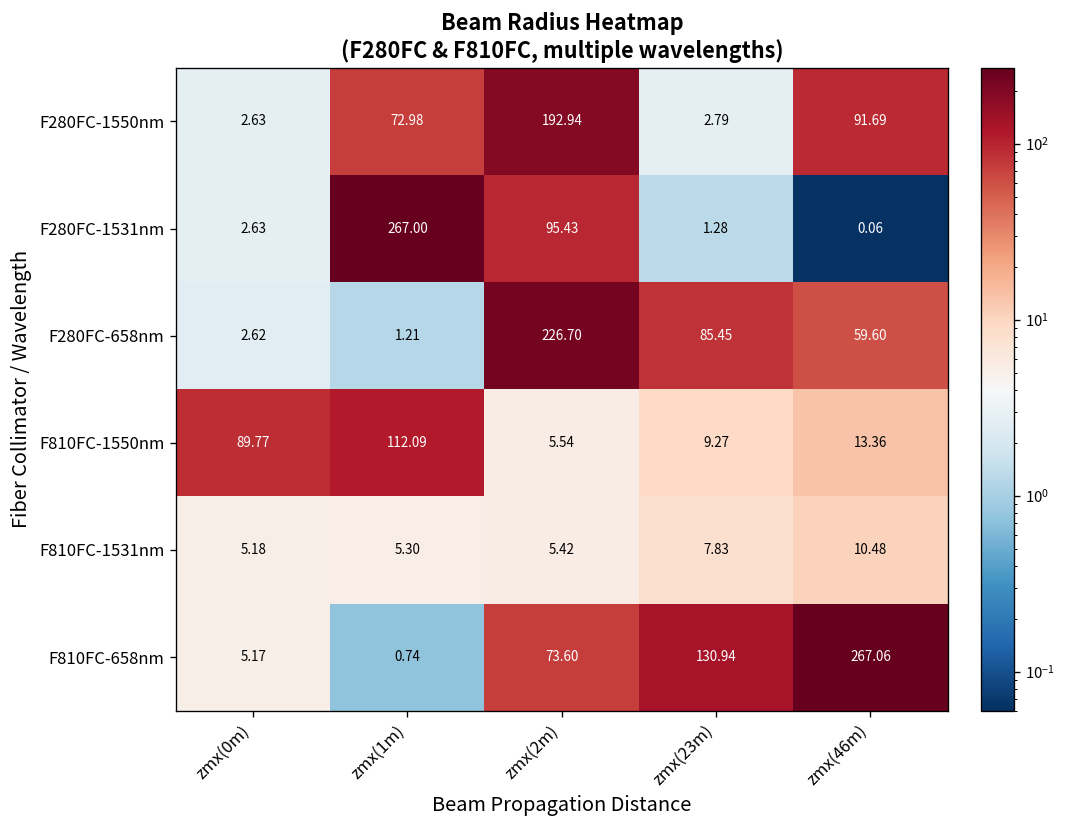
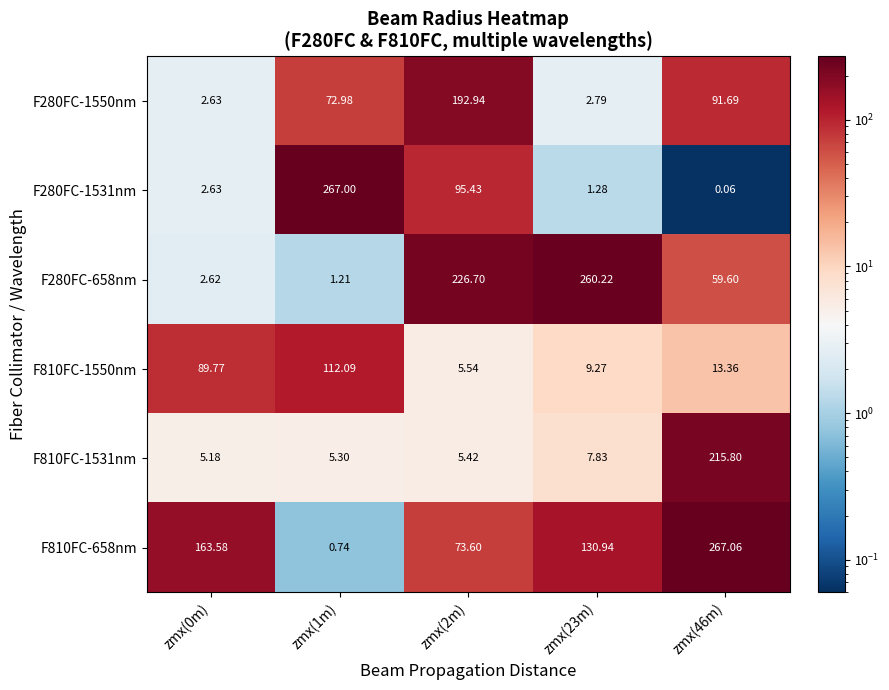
  {
    "F280FC-1550nm": {
      "zmx(0m)": 2.63,
      "zmx(1m)": 72.98,
      "zmx(2m)": 192.94,
      "zmx(23m)": 2.79,
      "zmx(46m)": 91.69
    },
    "F280FC-1531nm": {
      "zmx(0m)": 2.63,
      "zmx(1m)": 267.00,
      "zmx(2m)": 95.43,
      "zmx(23m)": 1.28,
      "zmx(46m)": 0.06
    },
    "F280FC-658nm": {
      "zmx(0m)": 2.62,
      "zmx(1m)": 1.21,
      "zmx(2m)": 226.70,
-     "zmx(23m)": 85.45,
+     "zmx(23m)": 260.22,
      "zmx(46m)": 59.60
    },
    "F810FC-1550nm": {
      "zmx(0m)": 89.77,
      "zmx(1m)": 112.09,
      "zmx(2m)": 5.54,
      "zmx(23m)": 9.27,
      "zmx(46m)": 13.36
    },
    "F810FC-1531nm": {
      "zmx(0m)": 5.18,
      "zmx(1m)": 5.30,
      "zmx(2m)": 5.42,
      "zmx(23m)": 7.83,
-     "zmx(46m)": 10.48
+     "zmx(46m)": 215.80
    },
    "F810FC-658nm": {
-     "zmx(0m)": 5.17,
+     "zmx(0m)": 163.58,
      "zmx(1m)": 0.74,
      "zmx(2m)": 73.60,
      "zmx(23m)": 130.94,
      "zmx(46m)": 267.06
    }
  }
